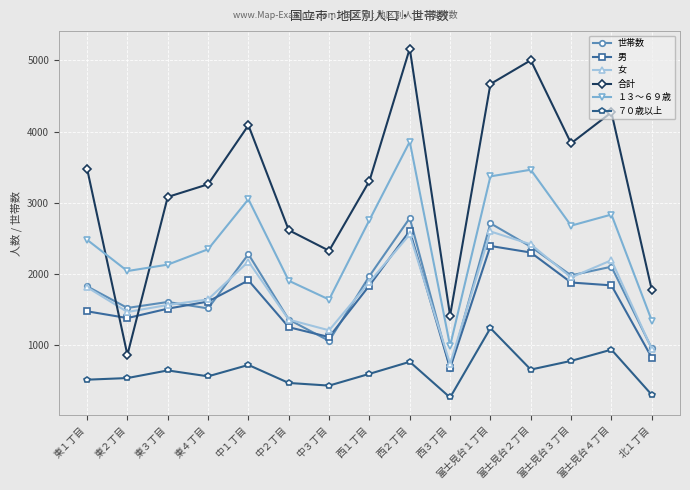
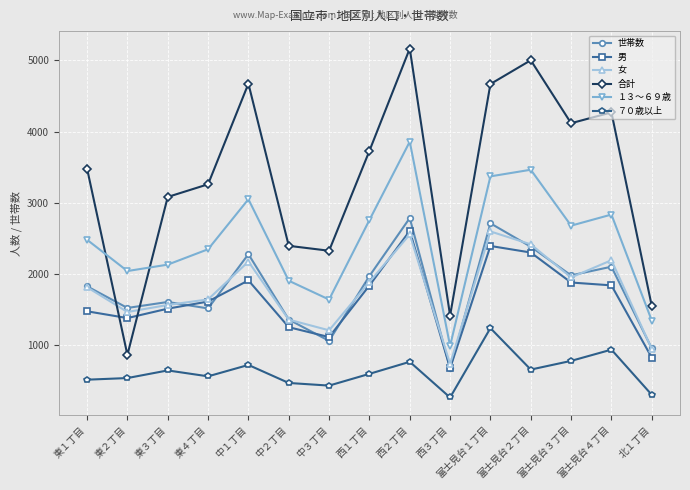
  {
    "合計": {
      "東１丁目": 3500,
      "東２丁目": 900,
      "東３丁目": 3100,
      "東４丁目": 3300,
-     "中１丁目": 4100,
-     "中２丁目": 2600,
+     "中１丁目": 4700,
+     "中２丁目": 2400,
      "中３丁目": 2300,
-     "西１丁目": 3300,
+     "西１丁目": 3700,
      "西２丁目": 5200,
      "西３丁目": 1400,
      "富士見台１丁目": 4700,
      "富士見台２丁目": 5000,
-     "富士見台３丁目": 3800,
-     "北１丁目": 1800
+     "富士見台３丁目": 4100,
+     "北１丁目": 1600
    }
  }
